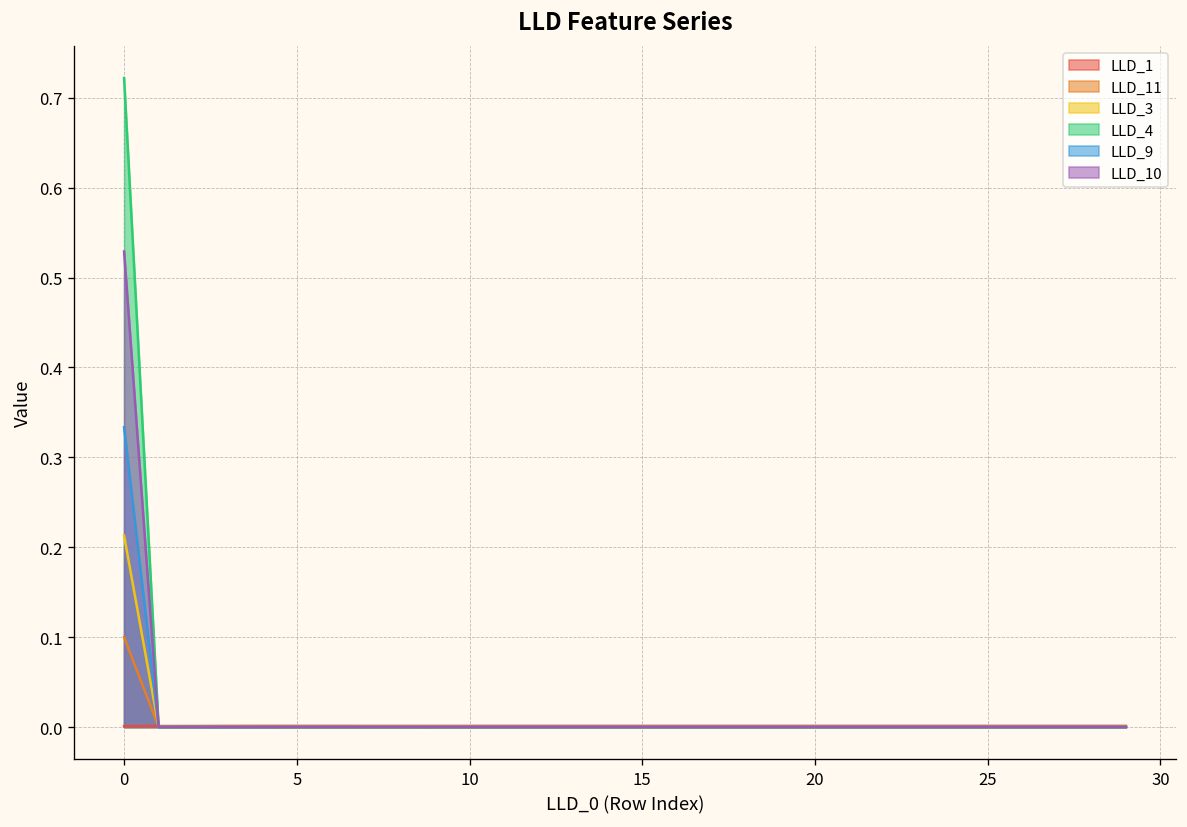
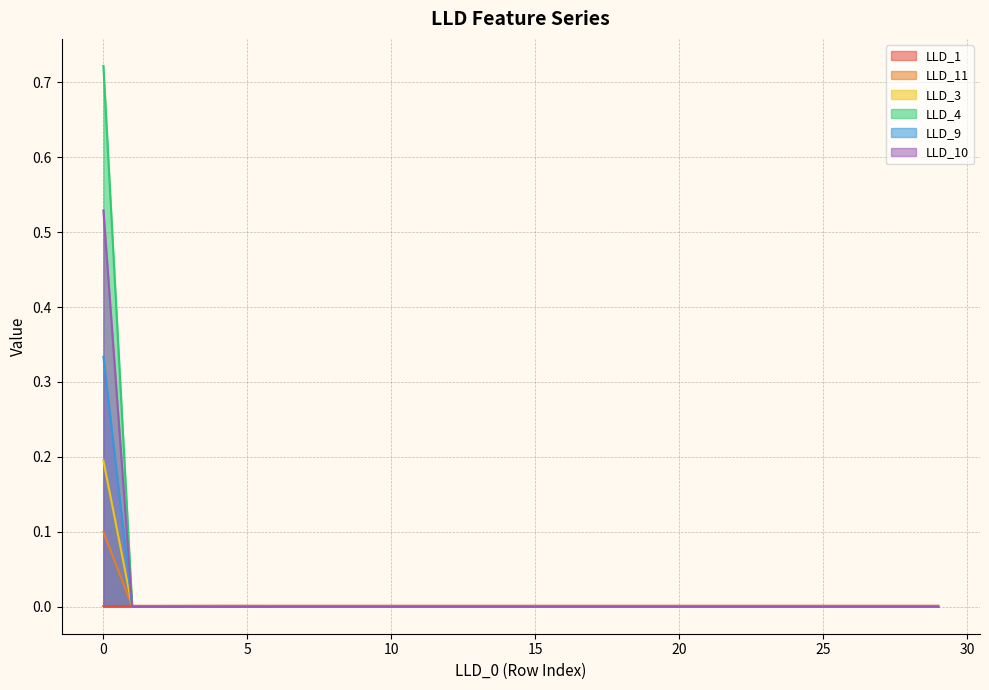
  {
    "LLD_3": {
-     "0": 0.21
+     "0": 0.20
    },
    "LLD_4": {
      "0": 0.72
    },
    "LLD_9": {
      "0": 0.33
    },
    "LLD_10": {
      "0": 0.53
    }
  }
